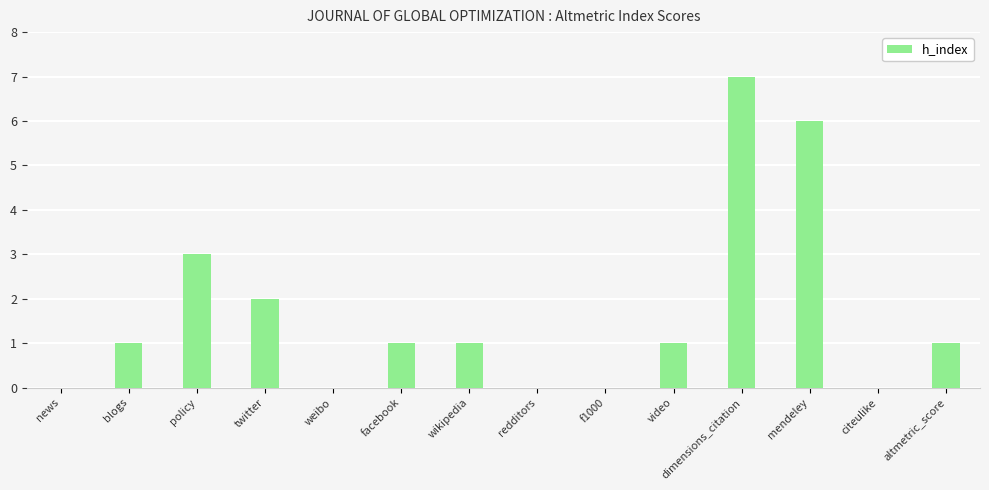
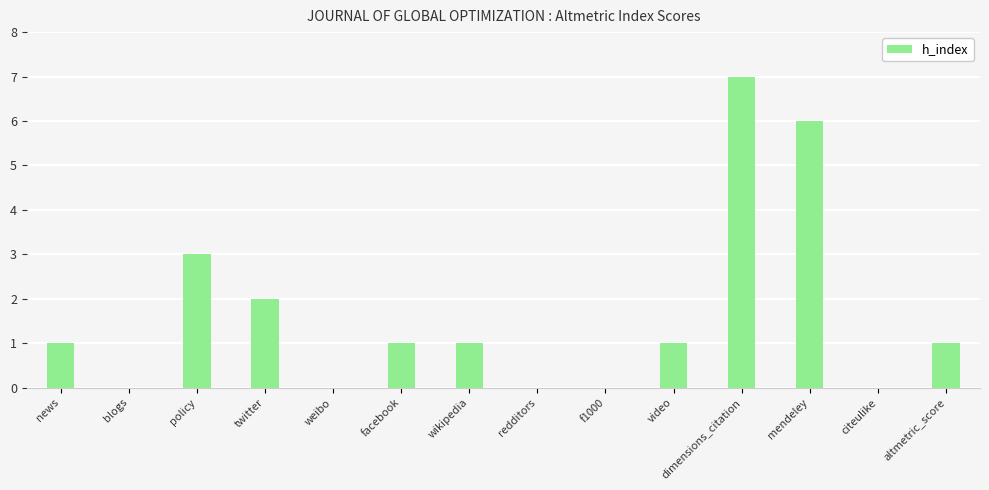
  {
-   "news": 0,
-   "blogs": 1,
+   "news": 1,
+   "blogs": 0,
    "policy": 3,
    "twitter": 2,
    "weibo": 0,
    "facebook": 1,
    "wikipedia": 1,
    "redditors": 0,
    "f1000": 0,
    "video": 1,
    "dimensions_citation": 7,
    "mendeley": 6,
    "citeulike": 0,
    "altmetric_score": 1
  }
